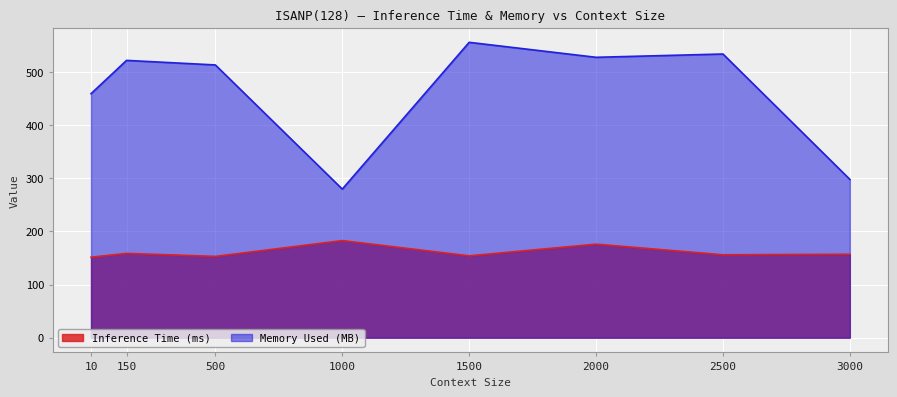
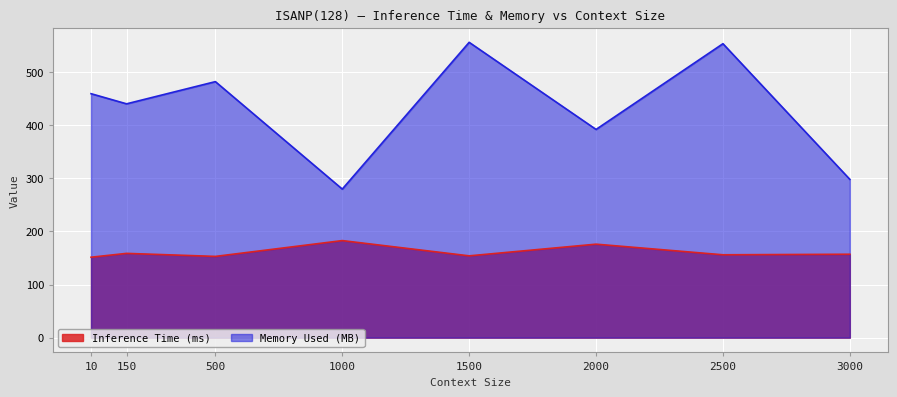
  {
    "Inference Time (ms)": {
      "10": 150,
      "150": 160,
      "500": 150,
      "1000": 180,
      "1500": 150,
      "2000": 180,
      "2500": 160,
      "3000": 160
    },
    "Memory Used (MB)": {
      "10": 460,
-     "150": 520,
-     "500": 510,
+     "150": 440,
+     "500": 480,
      "1000": 280,
      "1500": 560,
-     "2000": 530,
-     "2500": 530,
+     "2000": 390,
+     "2500": 550,
      "3000": 300
    }
  }
